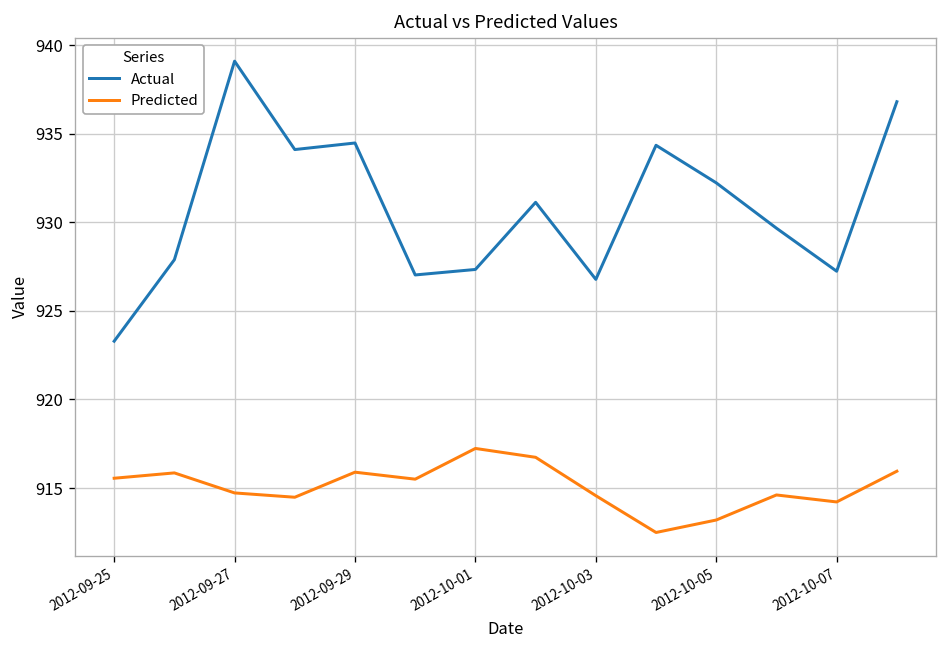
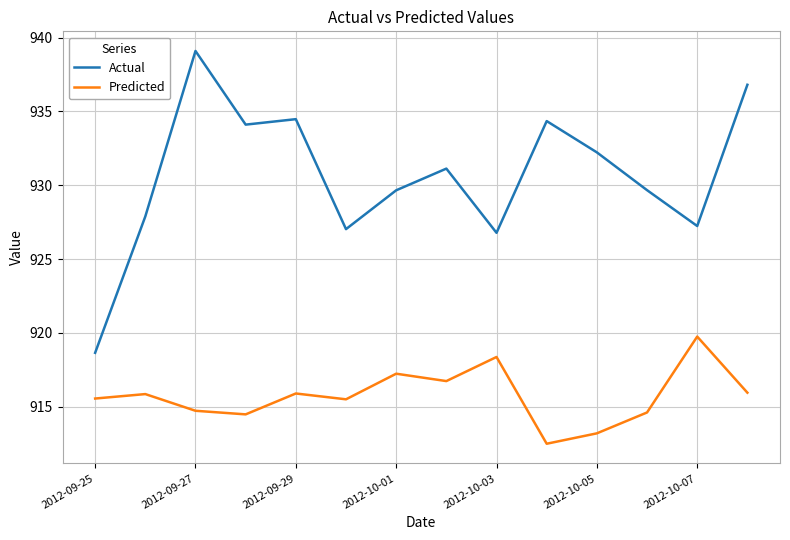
  {
    "Actual": {
-     "2012-09-25": 923.3,
+     "2012-09-25": 918.7,
      "2012-09-27": 939.1,
      "2012-09-29": 934.5,
-     "2012-10-01": 927.3,
+     "2012-10-01": 929.7,
      "2012-10-03": 926.8,
      "2012-10-05": 932.2,
      "2012-10-07": 927.2
    },
    "Predicted": {
      "2012-09-25": 915.6,
      "2012-09-27": 914.7,
      "2012-09-29": 915.9,
      "2012-10-01": 917.2,
-     "2012-10-03": 914.6,
+     "2012-10-03": 918.4,
      "2012-10-05": 913.2,
-     "2012-10-07": 914.2
+     "2012-10-07": 919.7
    }
  }
